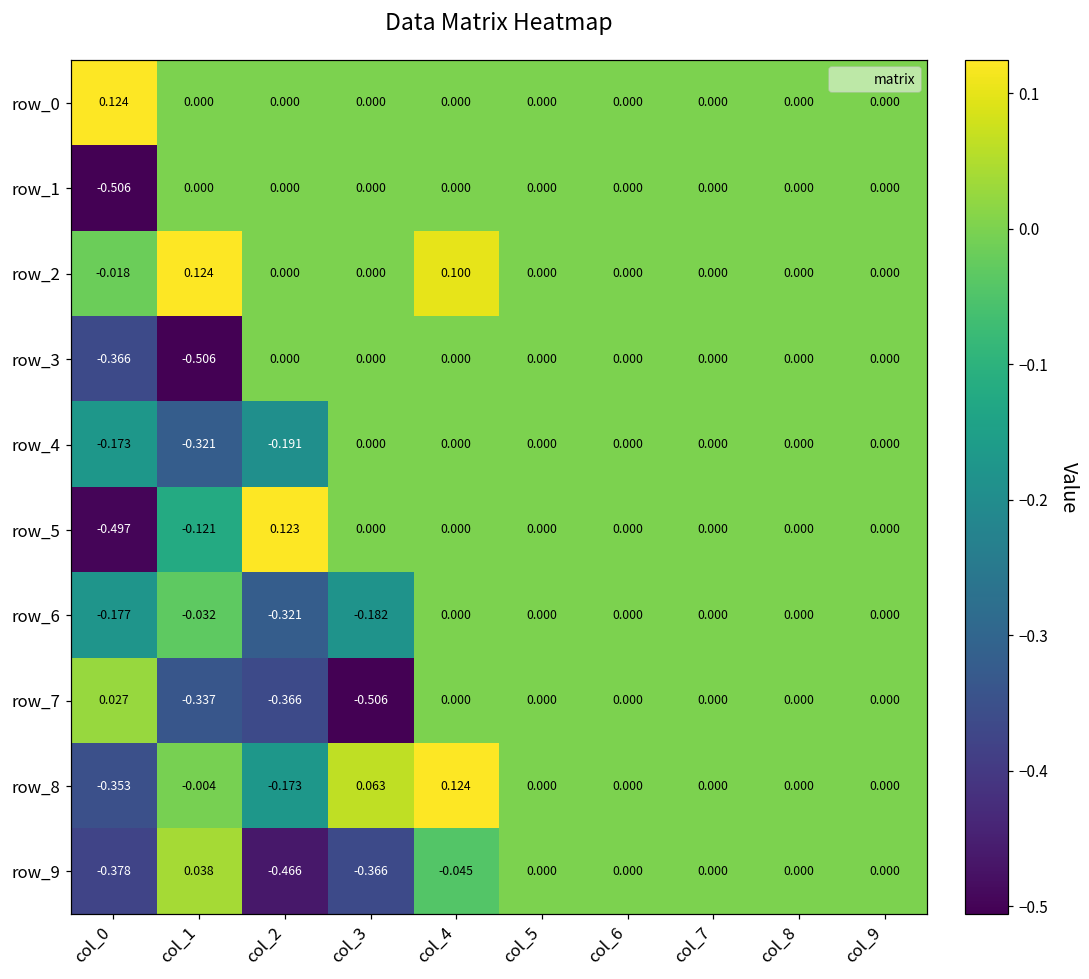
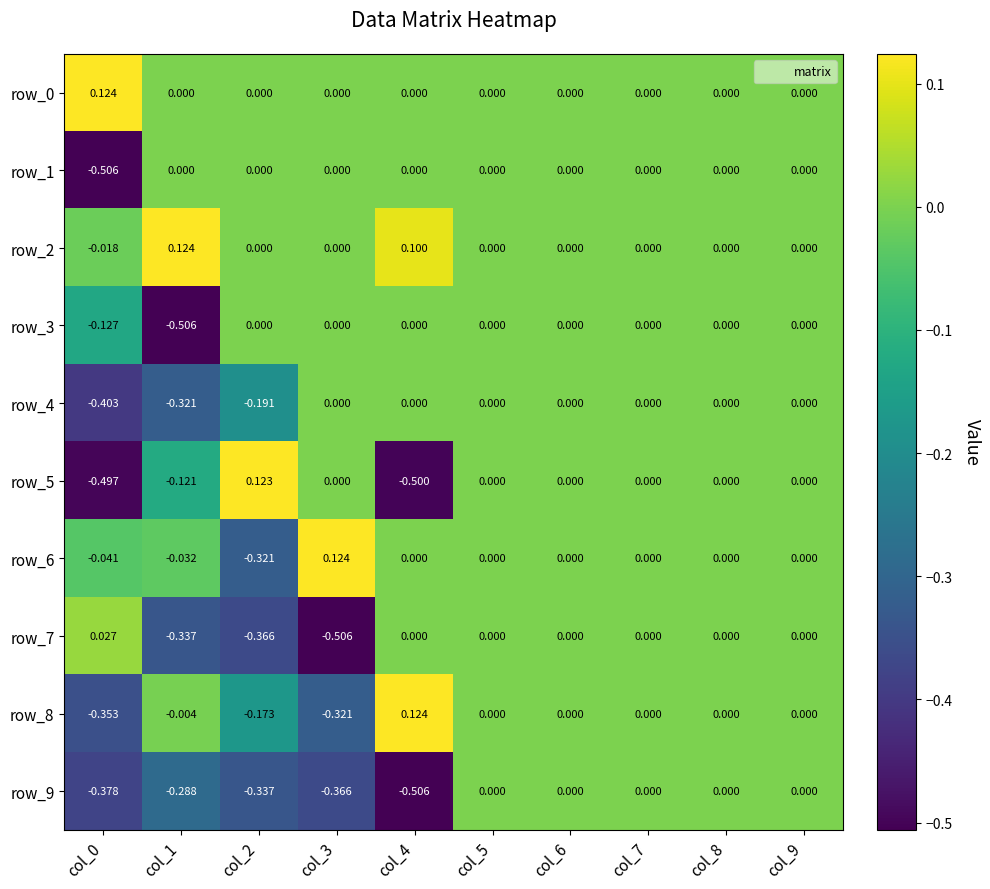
  {
    "row_0": {
      "col_0": 0.124,
      "col_1": 0.000,
      "col_2": 0.000,
      "col_3": 0.000,
      "col_4": 0.000,
      "col_5": 0.000,
      "col_6": 0.000,
      "col_7": 0.000,
      "col_8": 0.000,
      "col_9": 0.000
    },
    "row_1": {
      "col_0": -0.506,
      "col_1": 0.000,
      "col_2": 0.000,
      "col_3": 0.000,
      "col_4": 0.000,
      "col_5": 0.000,
      "col_6": 0.000,
      "col_7": 0.000,
      "col_8": 0.000,
      "col_9": 0.000
    },
    "row_2": {
      "col_0": -0.018,
      "col_1": 0.124,
      "col_2": 0.000,
      "col_3": 0.000,
      "col_4": 0.100,
      "col_5": 0.000,
      "col_6": 0.000,
      "col_7": 0.000,
      "col_8": 0.000,
      "col_9": 0.000
    },
    "row_3": {
-     "col_0": -0.366,
+     "col_0": -0.127,
      "col_1": -0.506,
      "col_2": 0.000,
      "col_3": 0.000,
      "col_4": 0.000,
      "col_5": 0.000,
      "col_6": 0.000,
      "col_7": 0.000,
      "col_8": 0.000,
      "col_9": 0.000
    },
    "row_4": {
-     "col_0": -0.173,
+     "col_0": -0.403,
      "col_1": -0.321,
      "col_2": -0.191,
      "col_3": 0.000,
      "col_4": 0.000,
      "col_5": 0.000,
      "col_6": 0.000,
      "col_7": 0.000,
      "col_8": 0.000,
      "col_9": 0.000
    },
    "row_5": {
      "col_0": -0.497,
      "col_1": -0.121,
      "col_2": 0.123,
      "col_3": 0.000,
-     "col_4": 0.000,
+     "col_4": -0.500,
      "col_5": 0.000,
      "col_6": 0.000,
      "col_7": 0.000,
      "col_8": 0.000,
      "col_9": 0.000
    },
    "row_6": {
-     "col_0": -0.177,
+     "col_0": -0.041,
      "col_1": -0.032,
      "col_2": -0.321,
-     "col_3": -0.182,
+     "col_3": 0.124,
      "col_4": 0.000,
      "col_5": 0.000,
      "col_6": 0.000,
      "col_7": 0.000,
      "col_8": 0.000,
      "col_9": 0.000
    },
    "row_7": {
      "col_0": 0.027,
      "col_1": -0.337,
      "col_2": -0.366,
      "col_3": -0.506,
      "col_4": 0.000,
      "col_5": 0.000,
      "col_6": 0.000,
      "col_7": 0.000,
      "col_8": 0.000,
      "col_9": 0.000
    },
    "row_8": {
      "col_0": -0.353,
      "col_1": -0.004,
      "col_2": -0.173,
-     "col_3": 0.063,
+     "col_3": -0.321,
      "col_4": 0.124,
      "col_5": 0.000,
      "col_6": 0.000,
      "col_7": 0.000,
      "col_8": 0.000,
      "col_9": 0.000
    },
    "row_9": {
      "col_0": -0.378,
-     "col_1": 0.038,
-     "col_2": -0.466,
+     "col_1": -0.288,
+     "col_2": -0.337,
      "col_3": -0.366,
-     "col_4": -0.045,
+     "col_4": -0.506,
      "col_5": 0.000,
      "col_6": 0.000,
      "col_7": 0.000,
      "col_8": 0.000,
      "col_9": 0.000
    }
  }
